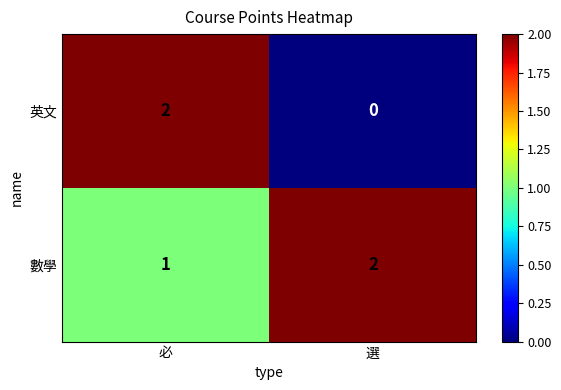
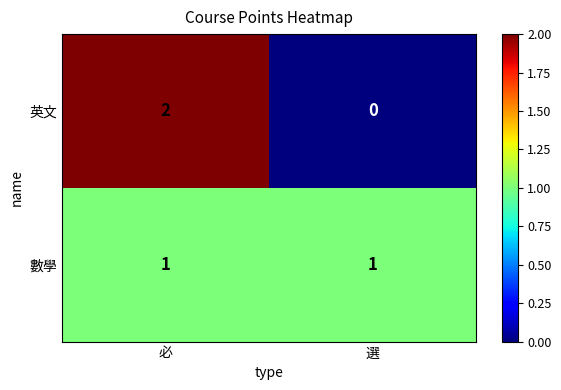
  {
    "英文": {
      "必": 2,
      "選": 0
    },
    "數學": {
      "必": 1,
-     "選": 2
+     "選": 1
    }
  }
